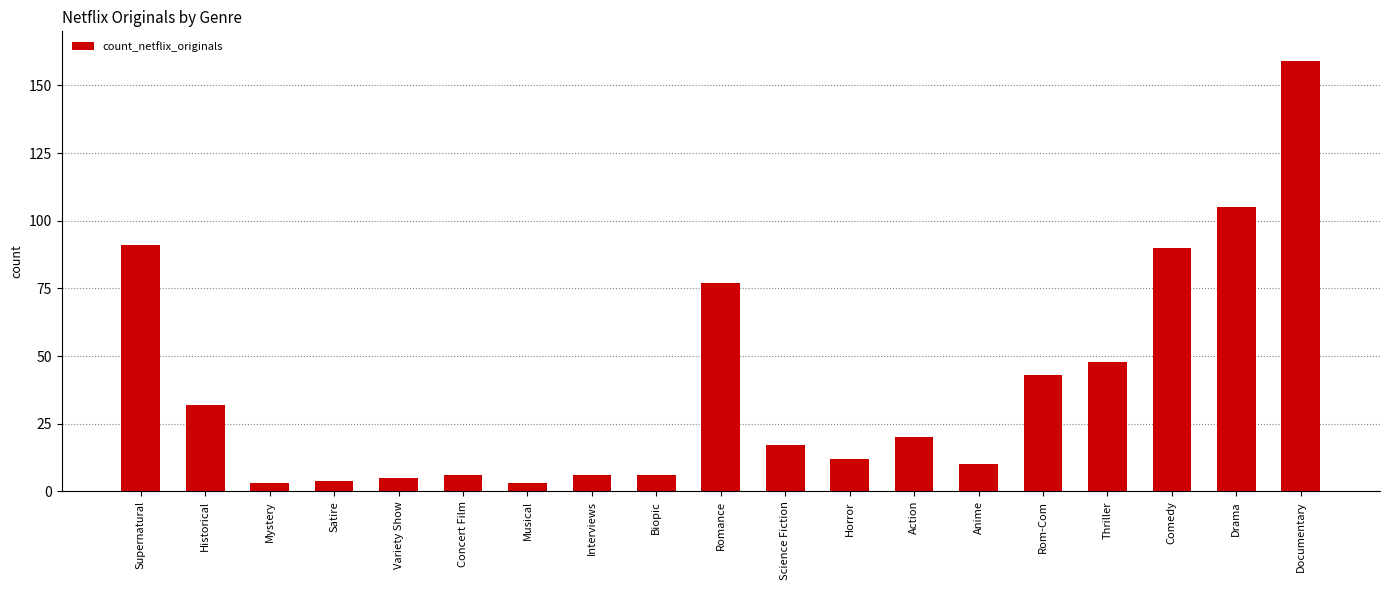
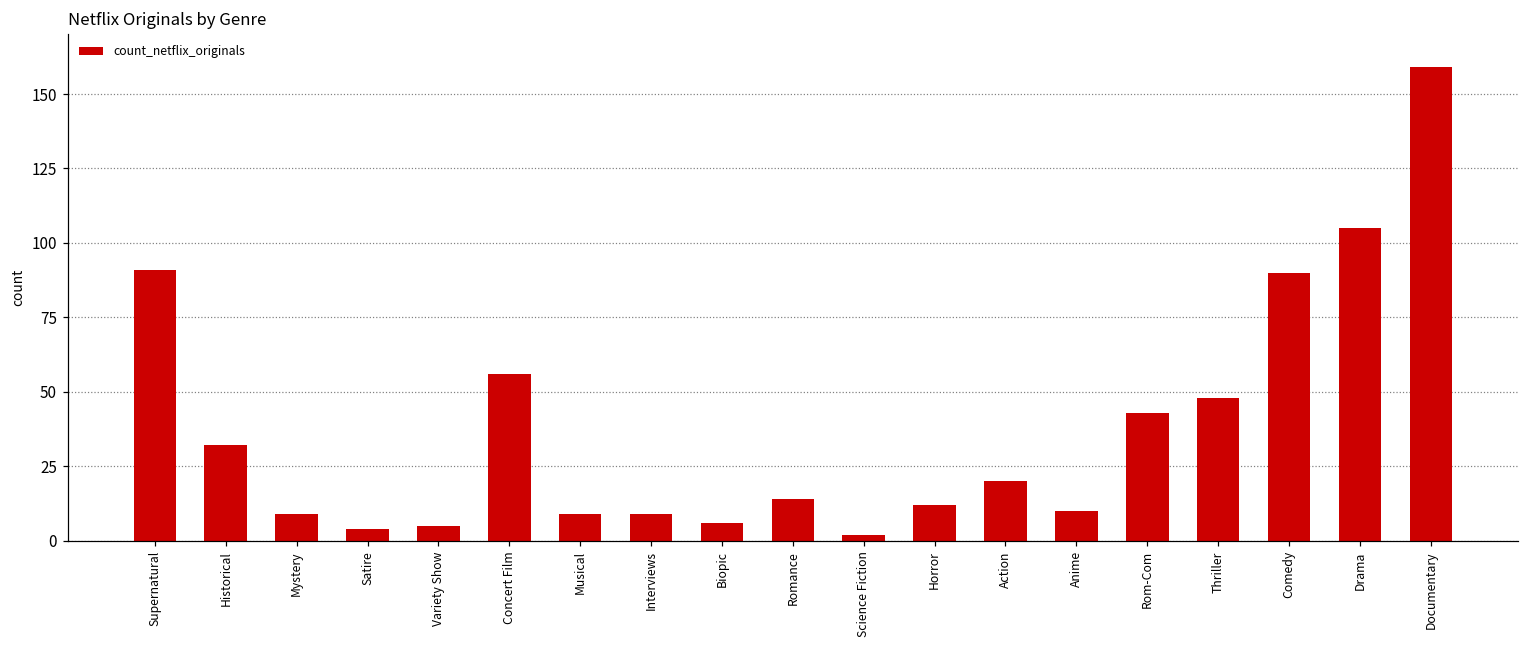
  {
    "Supernatural": 91,
    "Historical": 32,
-   "Mystery": 3,
+   "Mystery": 9,
    "Satire": 4,
    "Variety Show": 5,
-   "Concert Film": 6,
-   "Musical": 3,
-   "Interviews": 6,
+   "Concert Film": 56,
+   "Musical": 9,
+   "Interviews": 9,
    "Biopic": 6,
-   "Romance": 77,
-   "Science Fiction": 17,
+   "Romance": 14,
+   "Science Fiction": 2,
    "Horror": 12,
    "Action": 20,
    "Anime": 10,
    "Rom-Com": 43,
    "Thriller": 48,
    "Comedy": 90,
    "Drama": 105,
    "Documentary": 159
  }
